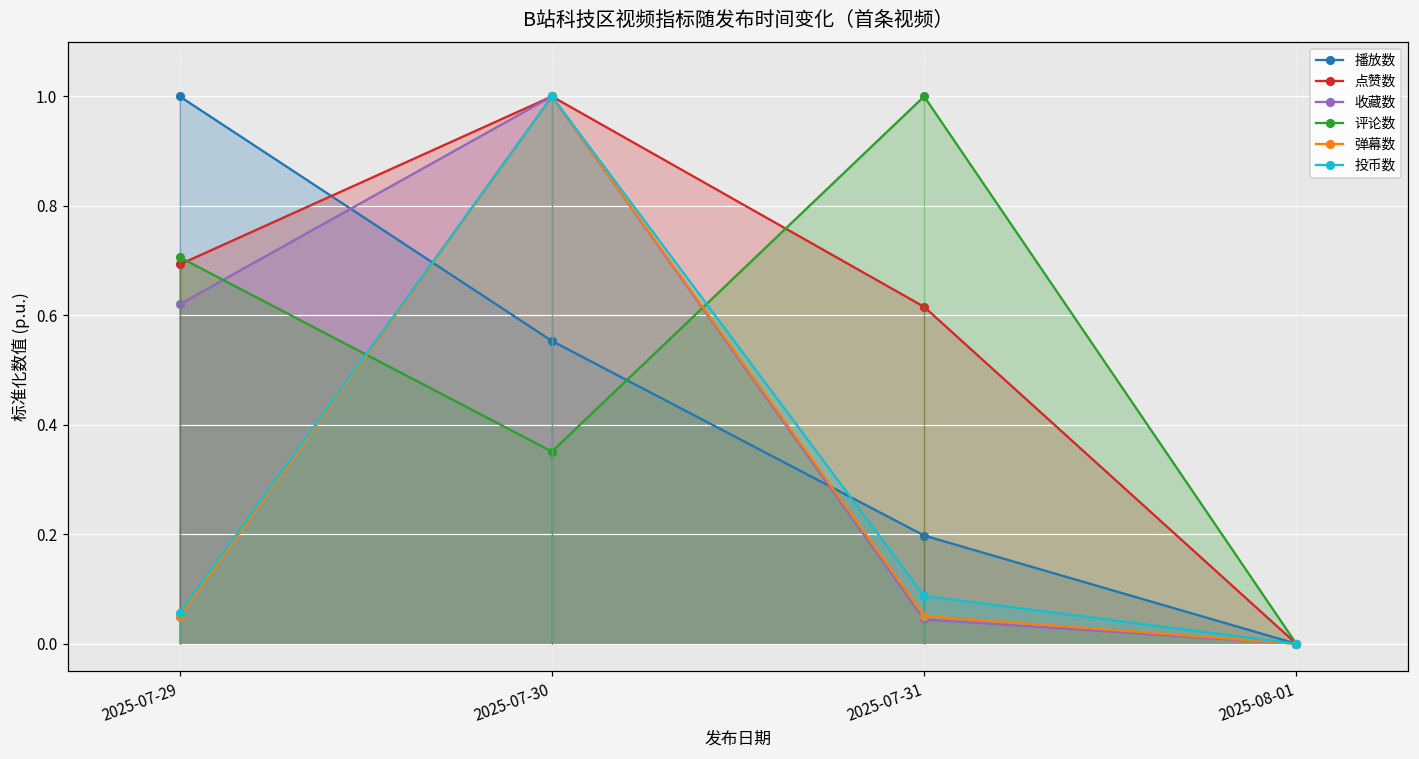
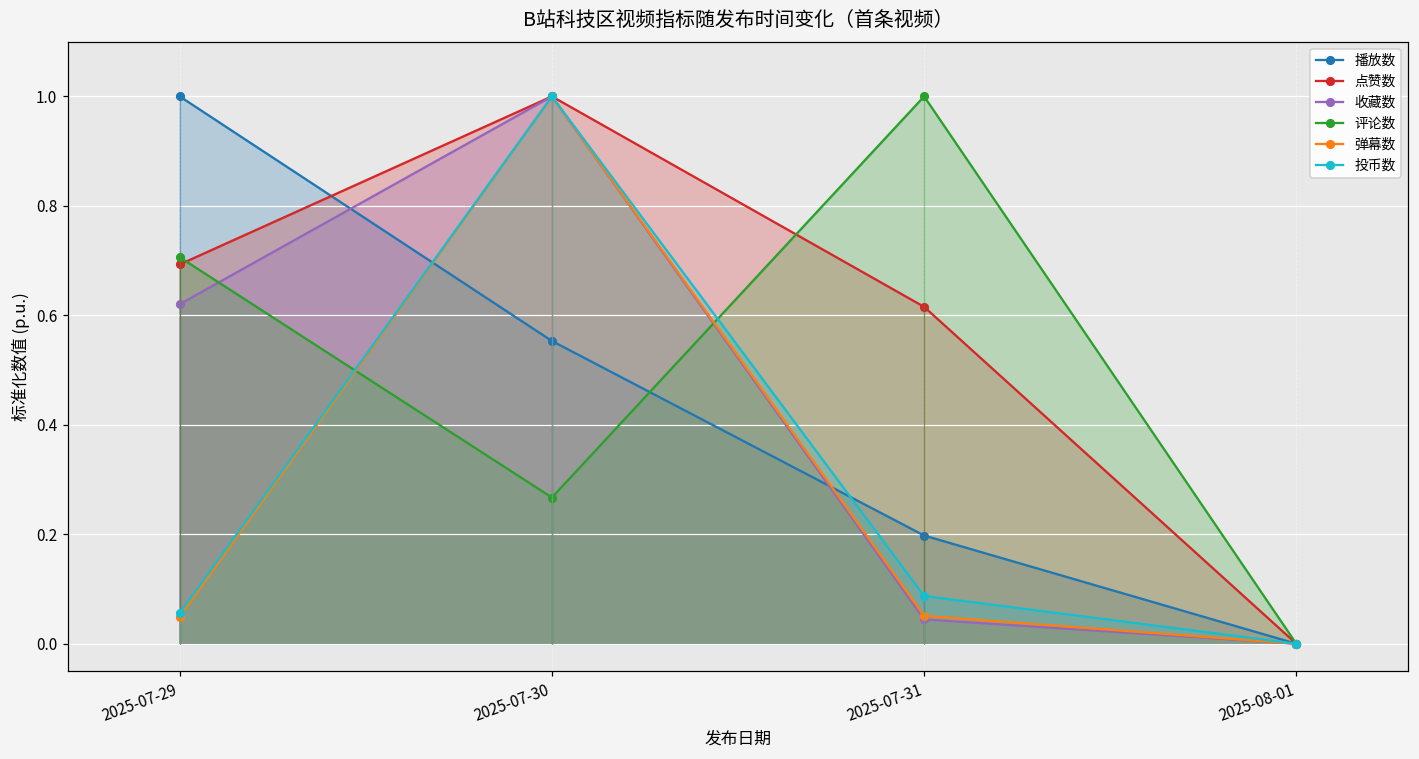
  {
    "播放数": {
      "2025-07-29": 1.00,
      "2025-07-30": 0.55,
      "2025-07-31": 0.20
    },
    "点赞数": {
      "2025-07-29": 0.69,
      "2025-07-31": 0.62
    },
    "收藏数": {
      "2025-07-29": 0.62,
      "2025-07-31": 0.04
    },
    "评论数": {
      "2025-07-29": 0.71,
-     "2025-07-30": 0.35,
+     "2025-07-30": 0.27,
      "2025-07-31": 1.00
    },
    "弹幕数": {
      "2025-07-29": 0.05,
      "2025-07-31": 0.05
    },
    "投币数": {
      "2025-07-29": 0.06,
      "2025-07-31": 0.09
    }
  }
